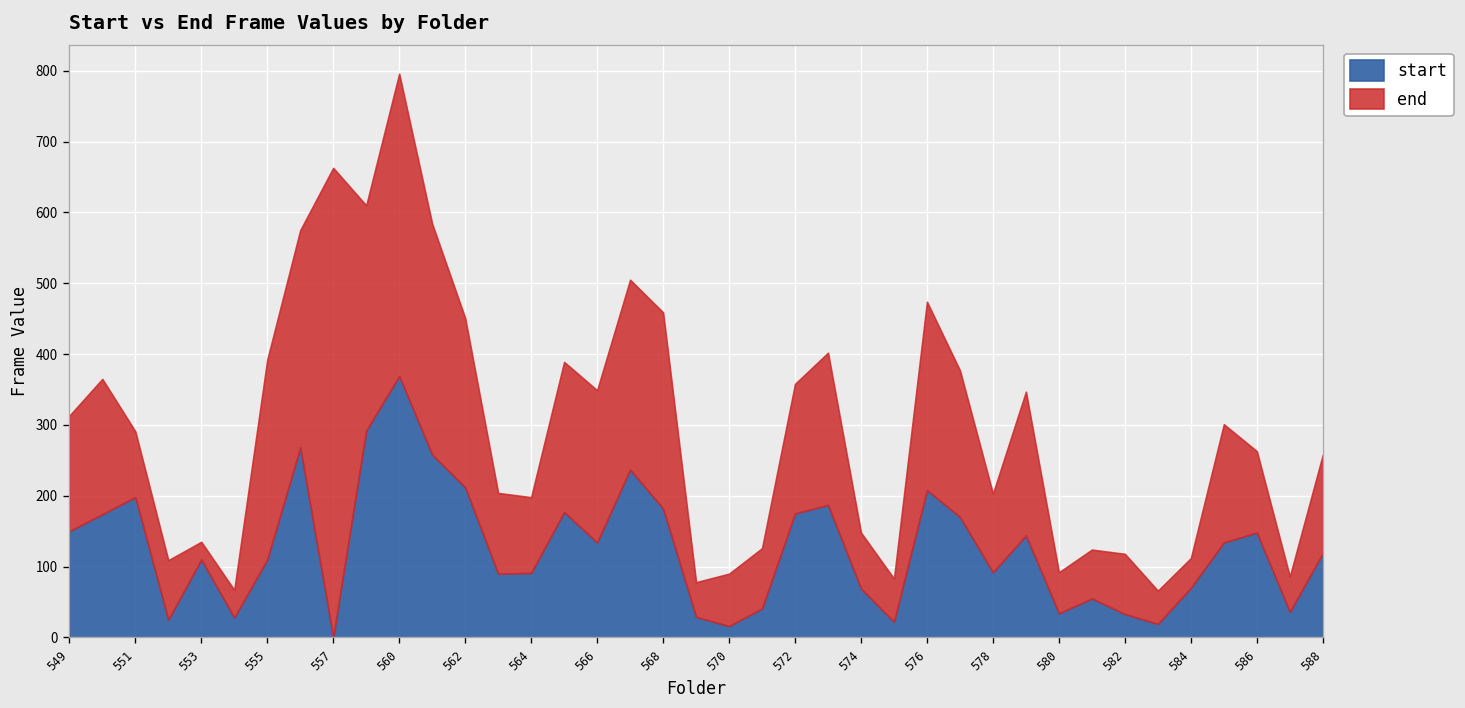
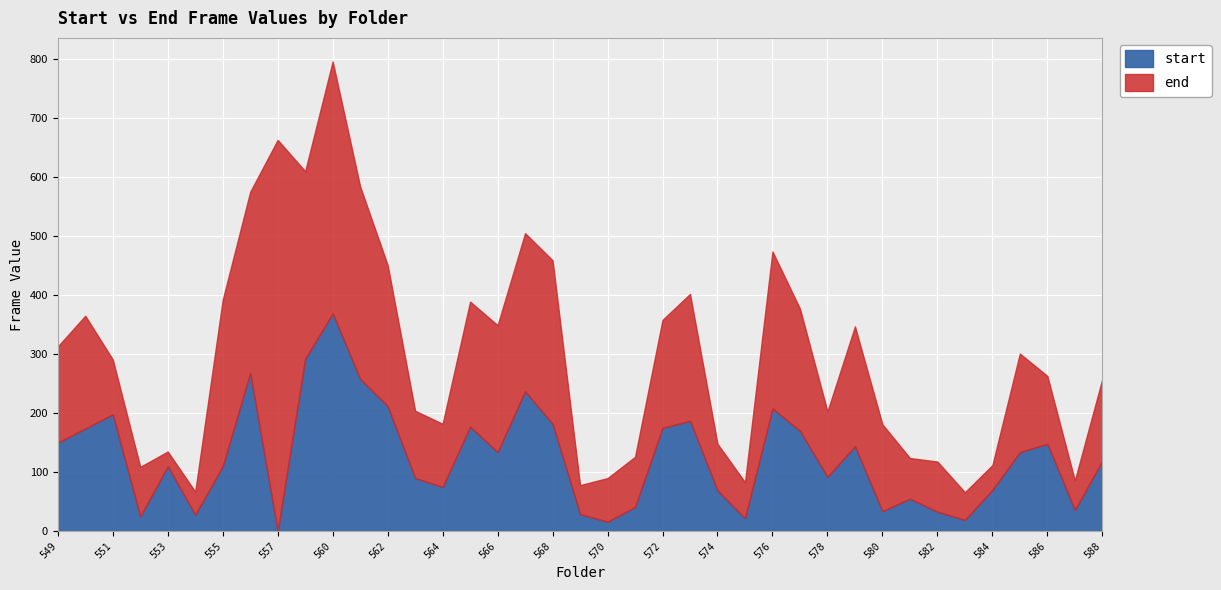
  {
    "start": {
      "549": 150,
      "551": 200,
      "553": 110,
      "555": 110,
      "557": 0,
      "560": 370,
      "562": 210,
-     "564": 90,
+     "564": 80,
      "566": 130,
      "568": 180,
      "570": 20,
      "572": 180,
      "574": 70,
      "576": 210,
      "578": 90,
      "580": 30,
      "582": 30,
      "584": 70,
      "586": 150,
      "588": 120
    },
    "end": {
      "549": 160,
      "551": 90,
      "553": 30,
      "555": 280,
      "557": 660,
      "560": 430,
      "562": 240,
      "564": 110,
      "566": 220,
      "568": 280,
      "570": 70,
      "572": 180,
      "574": 80,
      "576": 270,
      "578": 110,
-     "580": 60,
+     "580": 150,
      "582": 90,
      "584": 40,
      "586": 120,
      "588": 140
    }
  }
